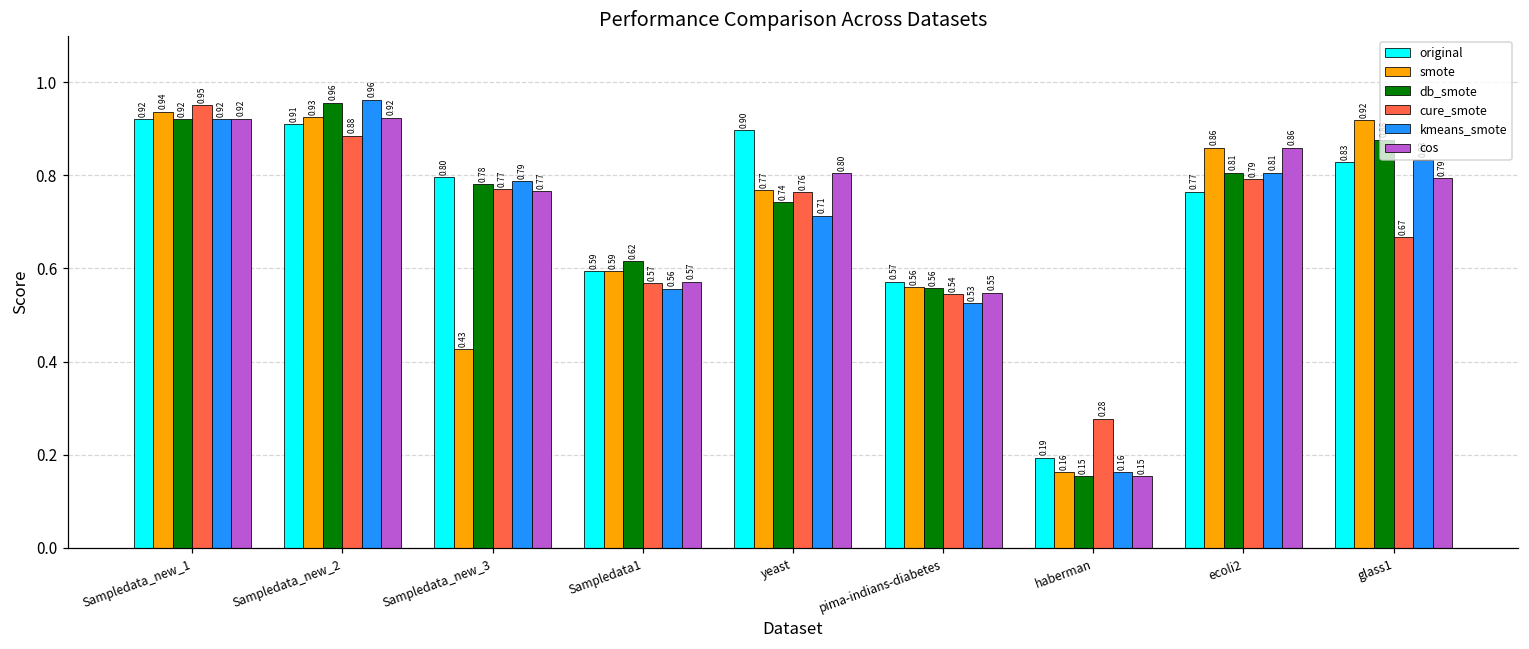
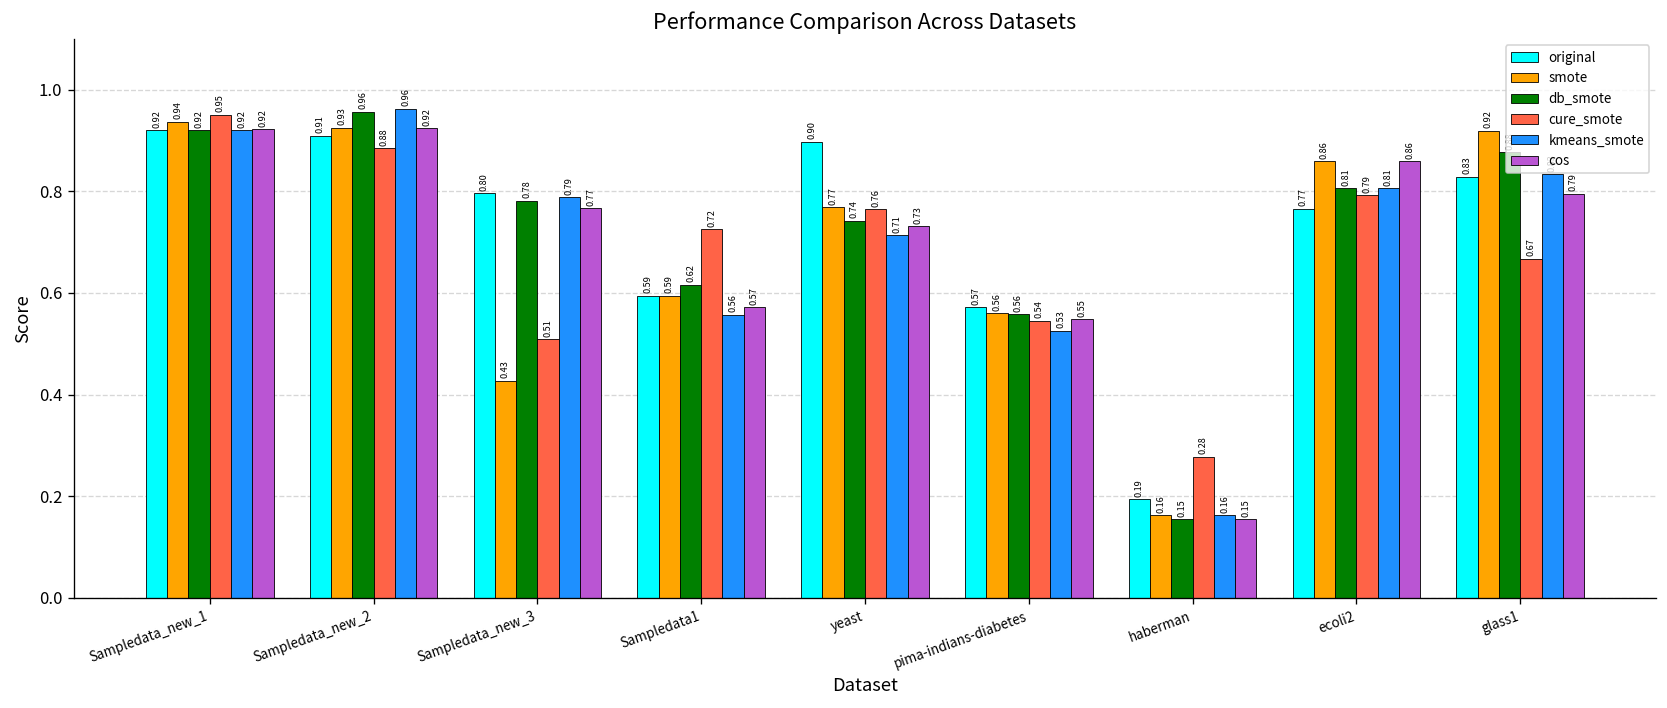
  {
    "original": {
      "Sampledata_new_1": 0.92,
      "Sampledata_new_2": 0.91,
      "Sampledata_new_3": 0.80,
      "Sampledata1": 0.59,
      "yeast": 0.90,
      "pima-indians-diabetes": 0.57,
      "haberman": 0.19,
      "ecoli2": 0.77,
      "glass1": 0.83
    },
    "smote": {
      "Sampledata_new_1": 0.94,
      "Sampledata_new_2": 0.93,
      "Sampledata_new_3": 0.43,
      "Sampledata1": 0.59,
      "yeast": 0.77,
      "pima-indians-diabetes": 0.56,
      "haberman": 0.16,
      "ecoli2": 0.86,
      "glass1": 0.92
    },
    "db_smote": {
      "Sampledata_new_1": 0.92,
      "Sampledata_new_2": 0.96,
      "Sampledata_new_3": 0.78,
      "Sampledata1": 0.62,
      "yeast": 0.74,
      "pima-indians-diabetes": 0.56,
      "haberman": 0.15,
      "ecoli2": 0.81
    },
    "cure_smote": {
      "Sampledata_new_1": 0.95,
      "Sampledata_new_2": 0.88,
-     "Sampledata_new_3": 0.77,
-     "Sampledata1": 0.57,
+     "Sampledata_new_3": 0.51,
+     "Sampledata1": 0.72,
      "yeast": 0.76,
      "pima-indians-diabetes": 0.54,
      "haberman": 0.28,
      "ecoli2": 0.79,
      "glass1": 0.67
    },
    "kmeans_smote": {
      "Sampledata_new_1": 0.92,
      "Sampledata_new_2": 0.96,
      "Sampledata_new_3": 0.79,
      "Sampledata1": 0.56,
      "yeast": 0.71,
      "pima-indians-diabetes": 0.53,
      "haberman": 0.16,
      "ecoli2": 0.81
    },
    "cos": {
      "Sampledata_new_1": 0.92,
      "Sampledata_new_2": 0.92,
      "Sampledata_new_3": 0.77,
      "Sampledata1": 0.57,
-     "yeast": 0.80,
+     "yeast": 0.73,
      "pima-indians-diabetes": 0.55,
      "haberman": 0.15,
      "ecoli2": 0.86,
      "glass1": 0.79
    }
  }
